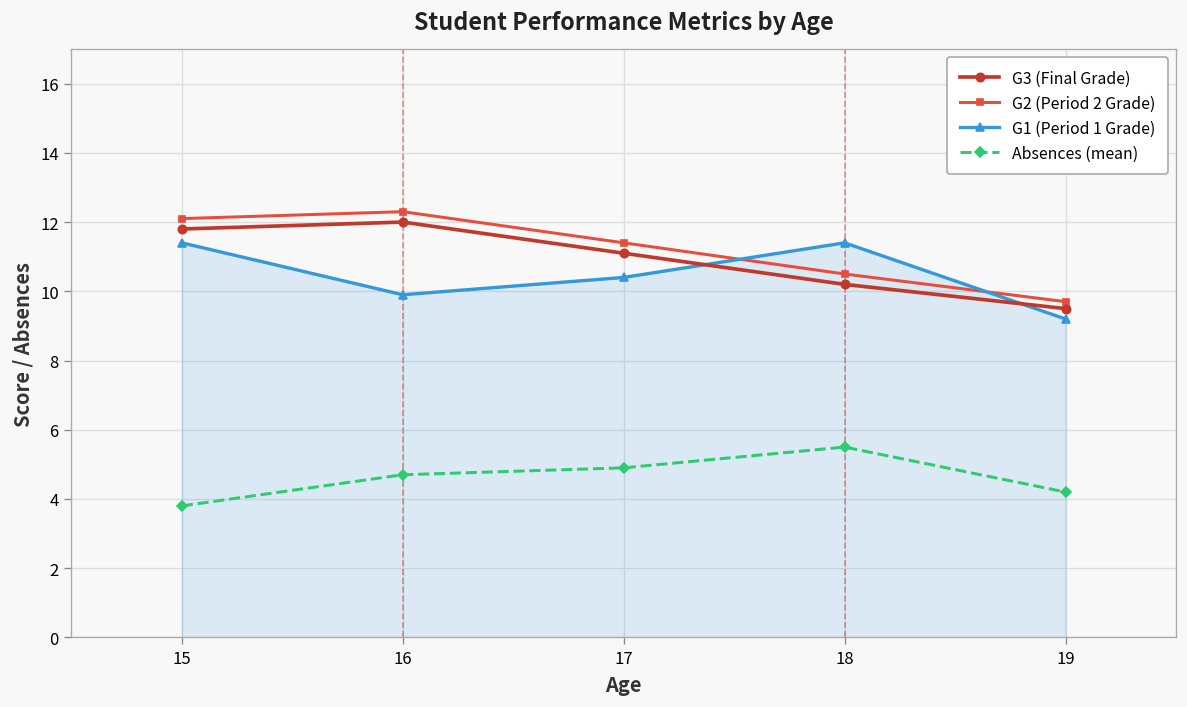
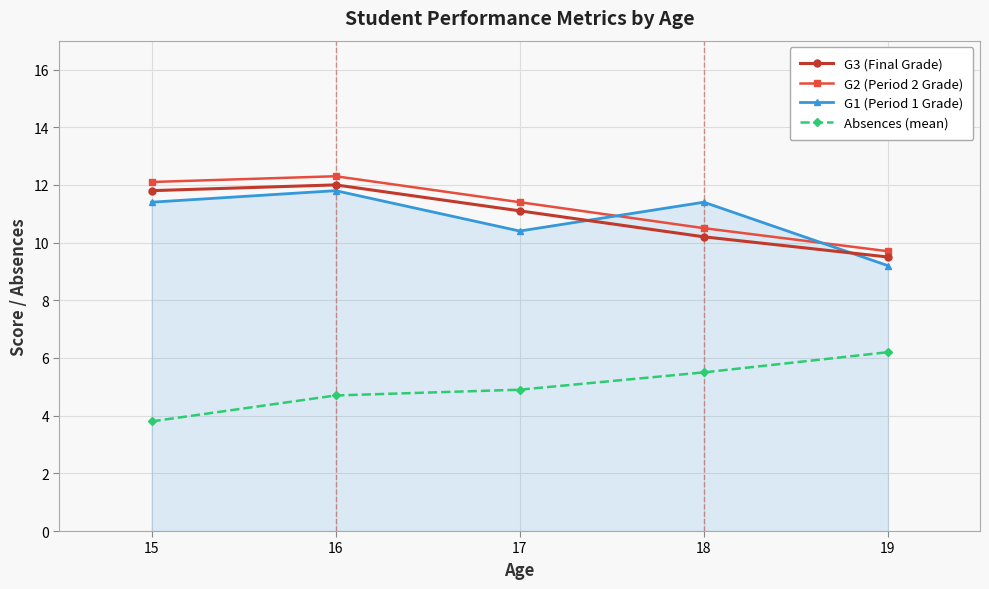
  {
    "G1 (Period 1 Grade)": {
      "15": 11.4,
-     "16": 9.9,
+     "16": 11.8,
      "17": 10.4,
      "18": 11.4,
      "19": 9.2
    },
    "Absences (mean)": {
      "15": 3.8,
      "16": 4.7,
      "17": 4.9,
      "18": 5.5,
-     "19": 4.2
+     "19": 6.2
    }
  }
